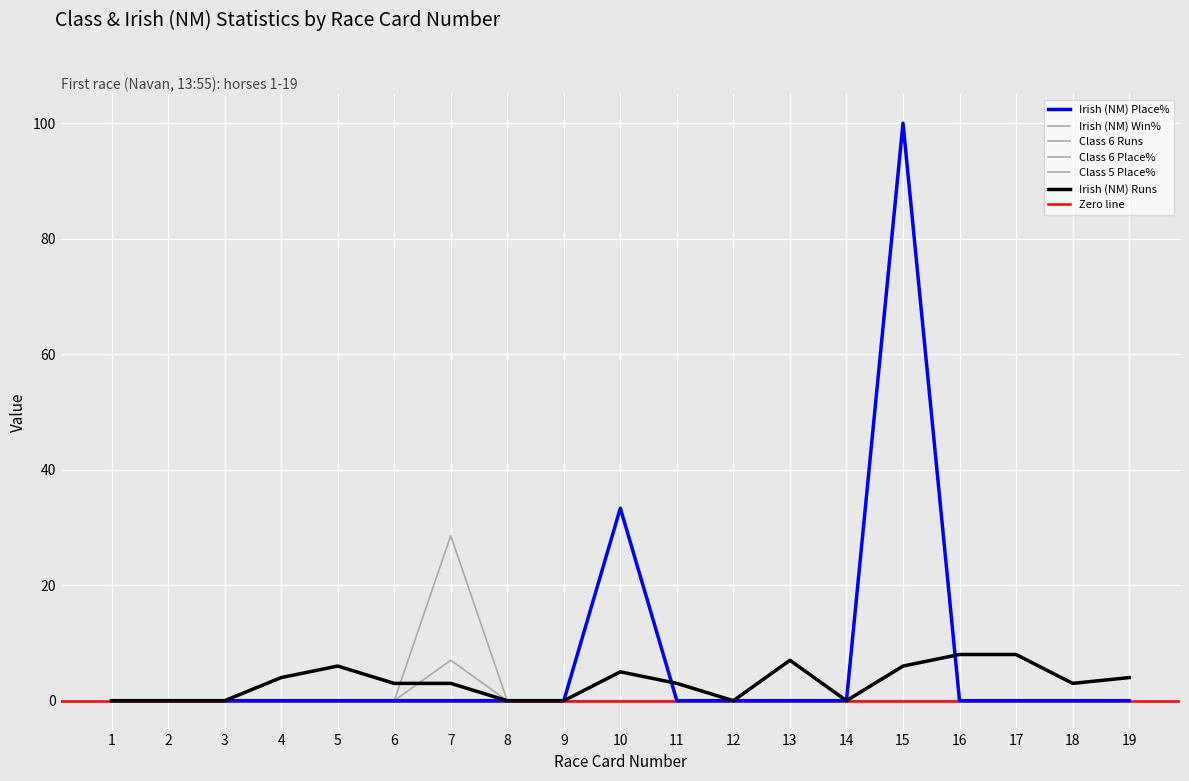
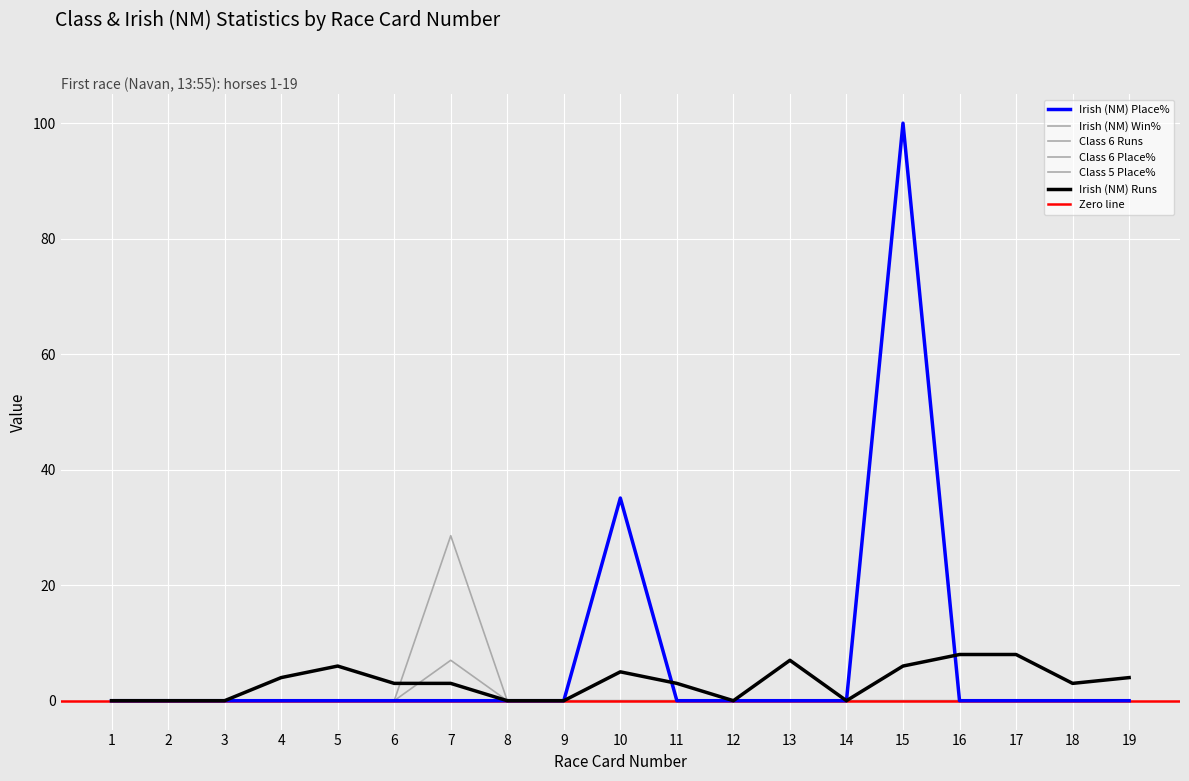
  {
    "Irish (NM) Place%": {
-     "10": 33,
+     "10": 35,
      "15": 100
    },
    "Irish (NM) Runs": {
      "4": 4,
      "5": 6,
      "6": 3,
      "7": 3,
      "10": 5,
      "11": 3,
      "13": 7,
      "15": 6,
      "16": 8,
      "17": 8,
      "18": 3,
      "19": 4
    }
  }
